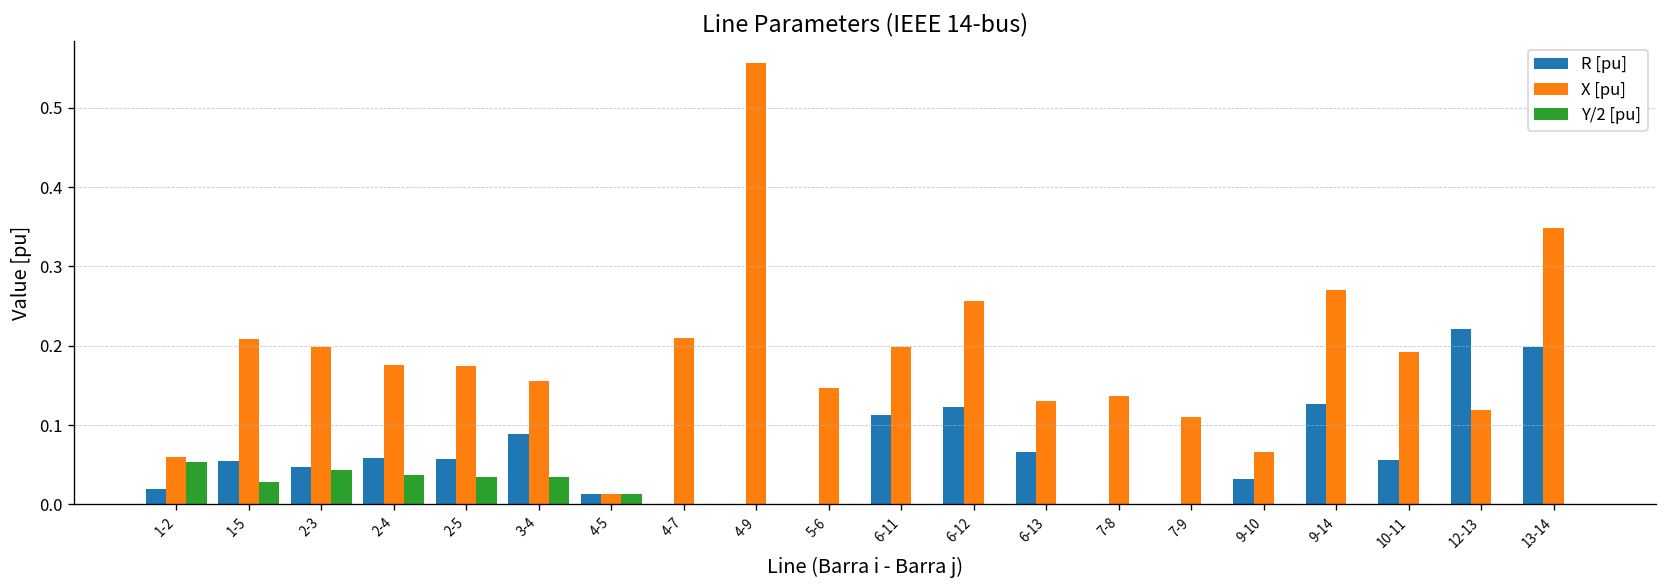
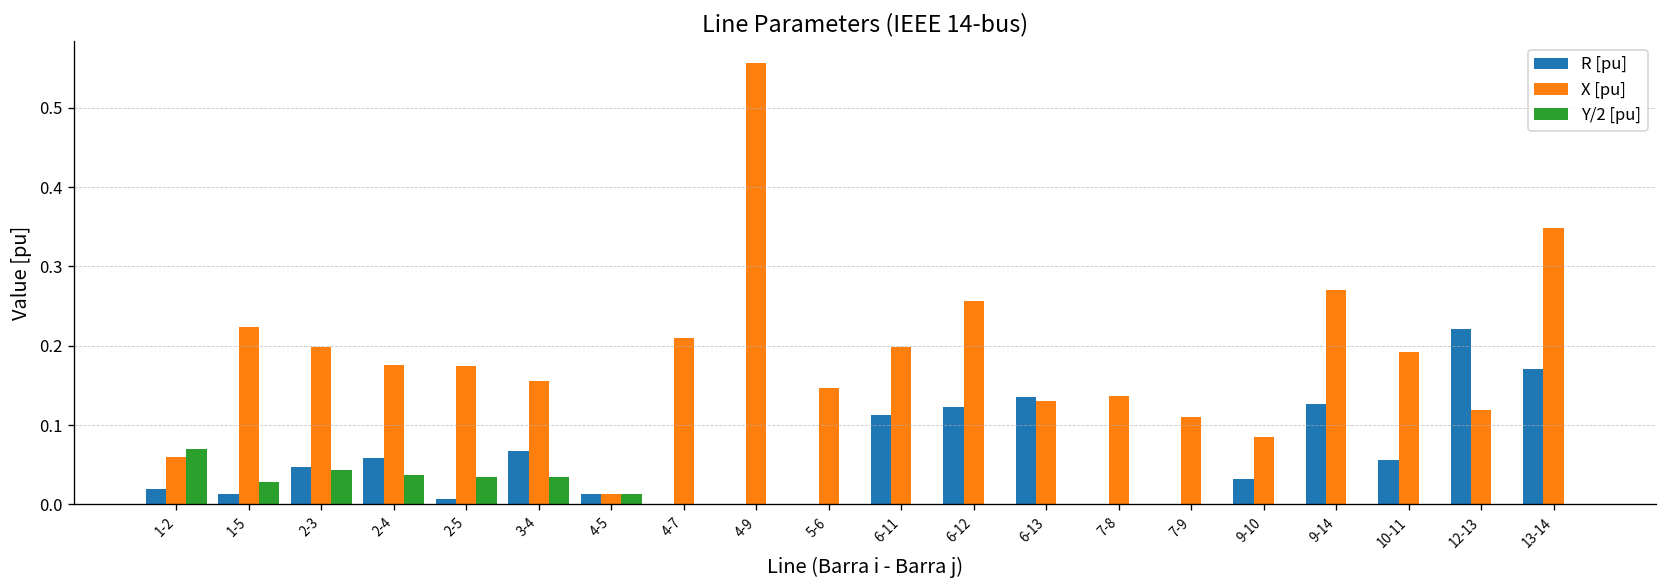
  {
    "R [pu]": {
      "1-2": 0.02,
-     "1-5": 0.05,
+     "1-5": 0.01,
      "2-3": 0.05,
      "2-4": 0.06,
-     "2-5": 0.06,
-     "3-4": 0.09,
+     "2-5": 0.01,
+     "3-4": 0.07,
      "4-5": 0.01,
      "4-7": 0.00,
      "4-9": 0.00,
      "5-6": 0.00,
      "6-11": 0.11,
      "6-12": 0.12,
-     "6-13": 0.07,
+     "6-13": 0.13,
      "7-9": 0.00,
      "9-10": 0.03,
      "9-14": 0.13,
      "10-11": 0.06,
      "12-13": 0.22,
-     "13-14": 0.20
+     "13-14": 0.17
    },
    "X [pu]": {
      "1-2": 0.06,
-     "1-5": 0.21,
+     "1-5": 0.22,
      "2-3": 0.20,
      "2-4": 0.18,
      "2-5": 0.17,
      "3-4": 0.16,
      "4-5": 0.01,
      "4-7": 0.21,
      "4-9": 0.56,
      "5-6": 0.15,
      "6-11": 0.20,
      "6-12": 0.26,
      "6-13": 0.13,
      "7-8": 0.14,
      "7-9": 0.11,
-     "9-10": 0.07,
+     "9-10": 0.08,
      "9-14": 0.27,
      "10-11": 0.19,
      "12-13": 0.12,
      "13-14": 0.35
    },
    "Y/2 [pu]": {
-     "1-2": 0.05,
+     "1-2": 0.07,
      "1-5": 0.03,
      "2-3": 0.04,
      "2-4": 0.04,
      "2-5": 0.03,
      "3-4": 0.03,
      "4-5": 0.01,
      "4-7": 0.00,
      "4-9": 0.00,
      "5-6": 0.00,
      "6-11": 0.00,
      "6-12": 0.00,
      "6-13": 0.00,
      "7-8": 0.00,
      "7-9": 0.00,
      "9-10": 0.00,
      "9-14": 0.00,
      "10-11": 0.00,
      "12-13": 0.00,
      "13-14": 0.00
    }
  }
